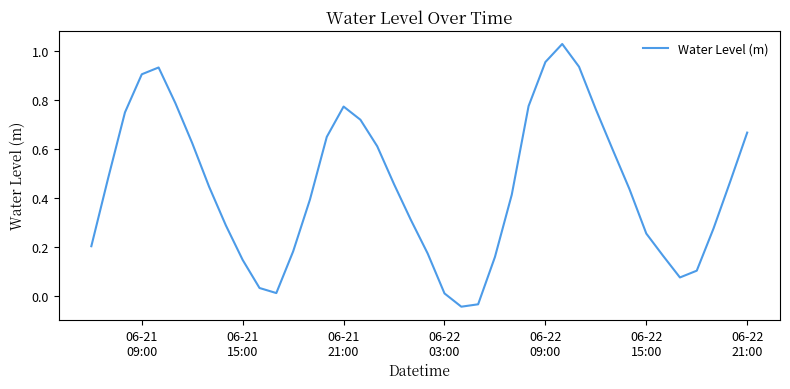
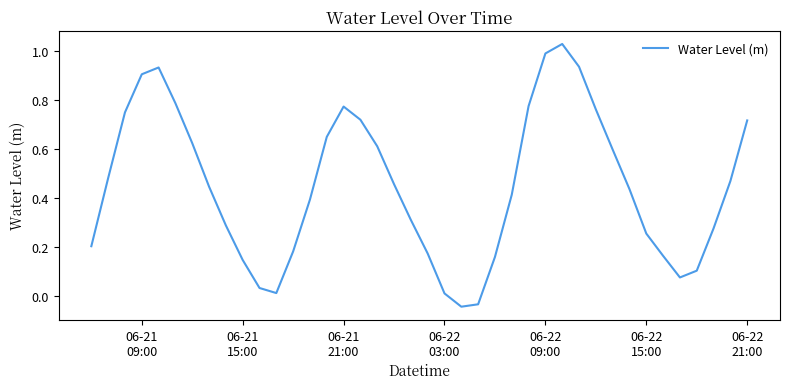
  {
    "06-21 09:00": 0.91,
    "06-21 15:00": 0.15,
    "06-21 21:00": 0.77,
    "06-22 03:00": 0.01,
-   "06-22 09:00": 0.96,
+   "06-22 09:00": 0.99,
    "06-22 15:00": 0.26,
-   "06-22 21:00": 0.67
+   "06-22 21:00": 0.72
  }
